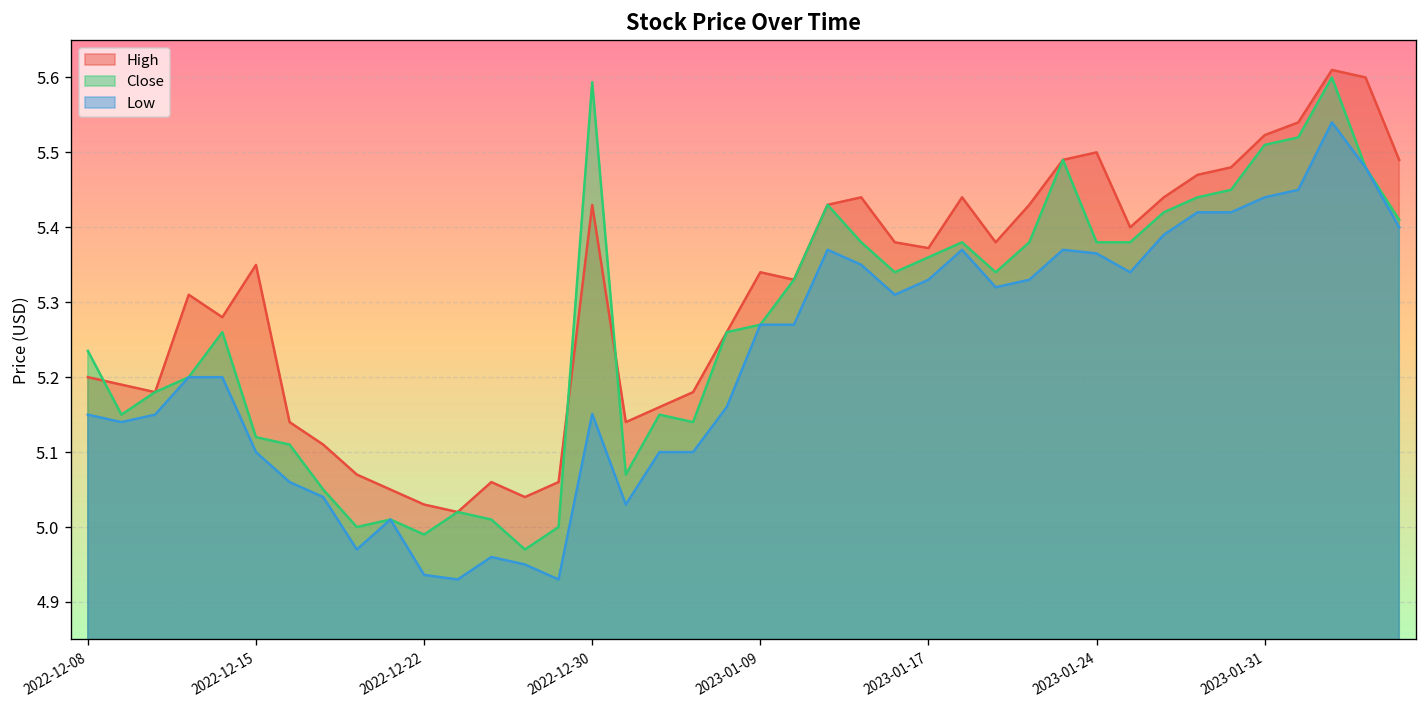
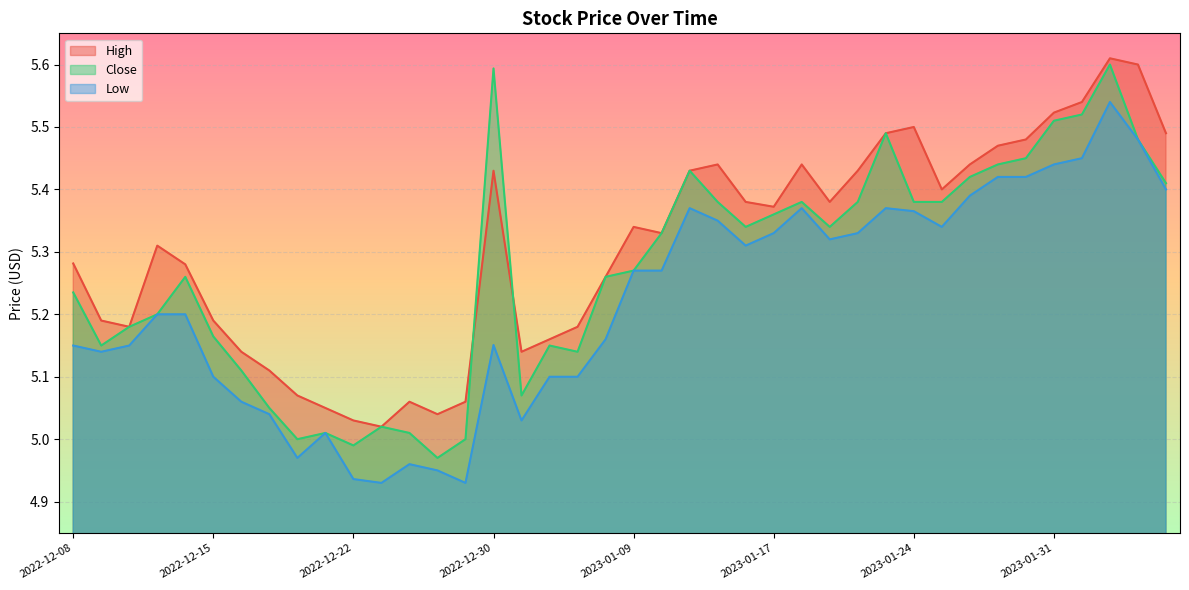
  {
    "High": {
-     "2022-12-08": 5.20,
-     "2022-12-15": 5.35,
+     "2022-12-08": 5.28,
+     "2022-12-15": 5.19,
      "2022-12-22": 5.03,
      "2022-12-30": 5.43,
      "2023-01-09": 5.34,
      "2023-01-17": 5.37,
      "2023-01-24": 5.50,
      "2023-01-31": 5.52
    },
    "Close": {
      "2022-12-08": 5.24,
-     "2022-12-15": 5.12,
+     "2022-12-15": 5.16,
      "2022-12-22": 4.99,
      "2022-12-30": 5.59,
      "2023-01-17": 5.36,
      "2023-01-24": 5.38,
      "2023-01-31": 5.51
    },
    "Low": {
      "2022-12-08": 5.15,
      "2022-12-15": 5.10,
      "2022-12-22": 4.94,
      "2022-12-30": 5.15,
      "2023-01-17": 5.33,
      "2023-01-24": 5.37,
      "2023-01-31": 5.44
    }
  }
